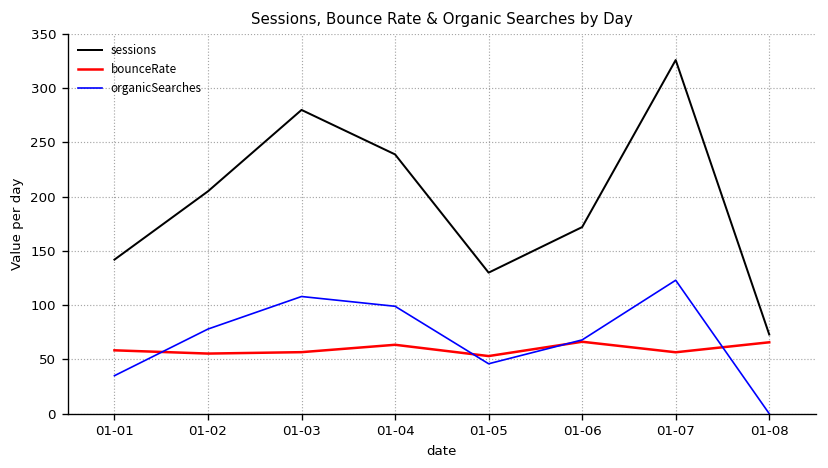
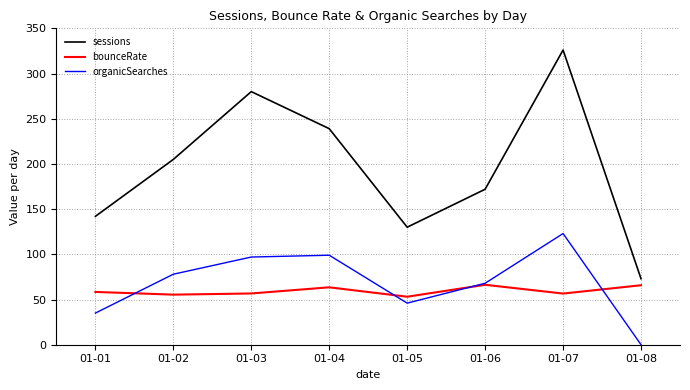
  {
    "sessions": {
      "01-01": 140,
      "01-02": 210,
      "01-03": 280,
      "01-04": 240,
      "01-05": 130,
      "01-06": 170,
      "01-07": 330,
      "01-08": 70
    },
    "bounceRate": {
      "01-01": 60,
      "01-02": 60,
      "01-03": 60,
      "01-04": 60,
      "01-05": 50,
      "01-07": 60,
      "01-08": 70
    },
    "organicSearches": {
      "01-01": 40,
      "01-02": 80,
-     "01-03": 110,
+     "01-03": 100,
      "01-04": 100,
      "01-05": 50,
      "01-07": 120,
      "01-08": 0
    }
  }
